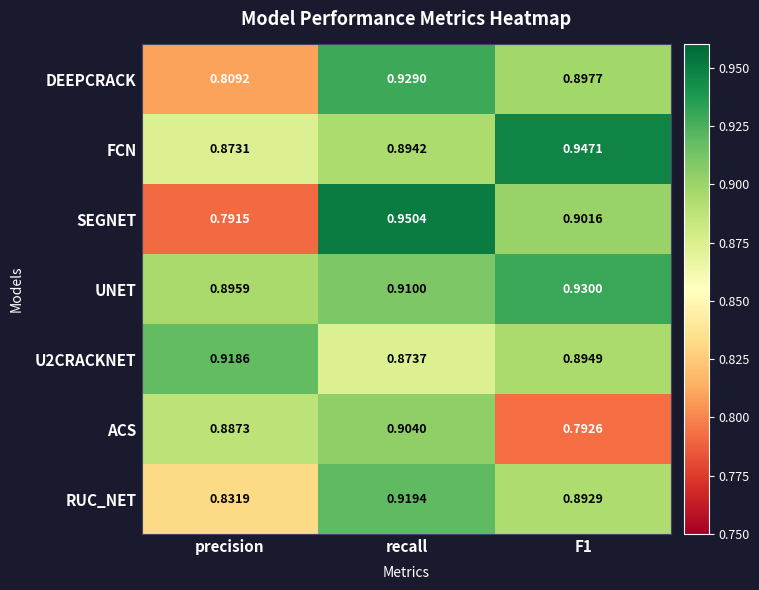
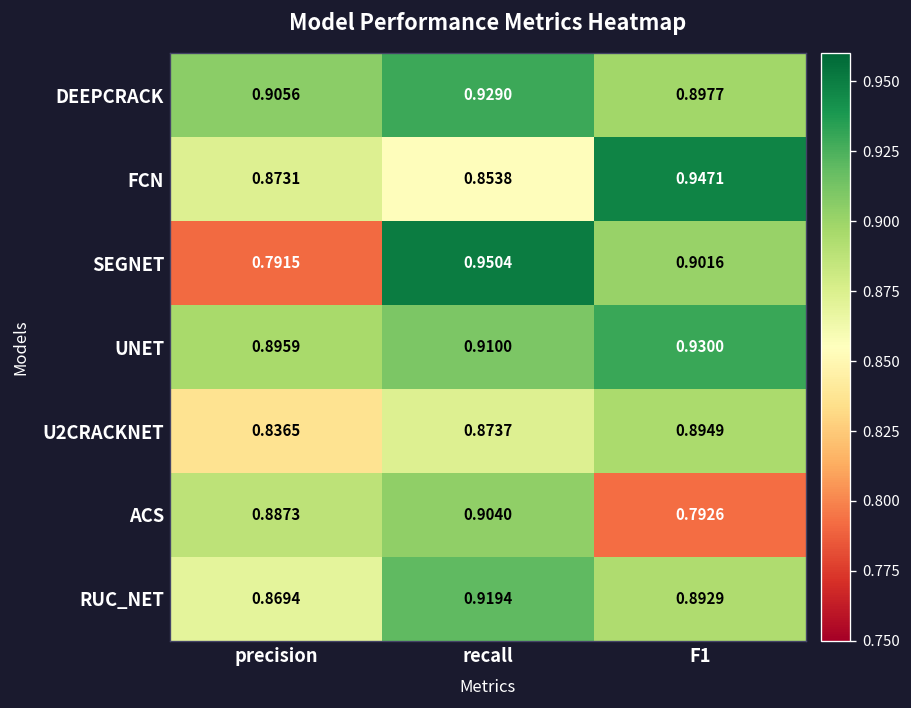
  {
    "DEEPCRACK": {
-     "precision": 0.8092,
+     "precision": 0.9056,
      "recall": 0.9290,
      "F1": 0.8977
    },
    "FCN": {
      "precision": 0.8731,
-     "recall": 0.8942,
+     "recall": 0.8538,
      "F1": 0.9471
    },
    "SEGNET": {
      "precision": 0.7915,
      "recall": 0.9504,
      "F1": 0.9016
    },
    "UNET": {
      "precision": 0.8959,
      "recall": 0.9100,
      "F1": 0.9300
    },
    "U2CRACKNET": {
-     "precision": 0.9186,
+     "precision": 0.8365,
      "recall": 0.8737,
      "F1": 0.8949
    },
    "ACS": {
      "precision": 0.8873,
      "recall": 0.9040,
      "F1": 0.7926
    },
    "RUC_NET": {
-     "precision": 0.8319,
+     "precision": 0.8694,
      "recall": 0.9194,
      "F1": 0.8929
    }
  }
